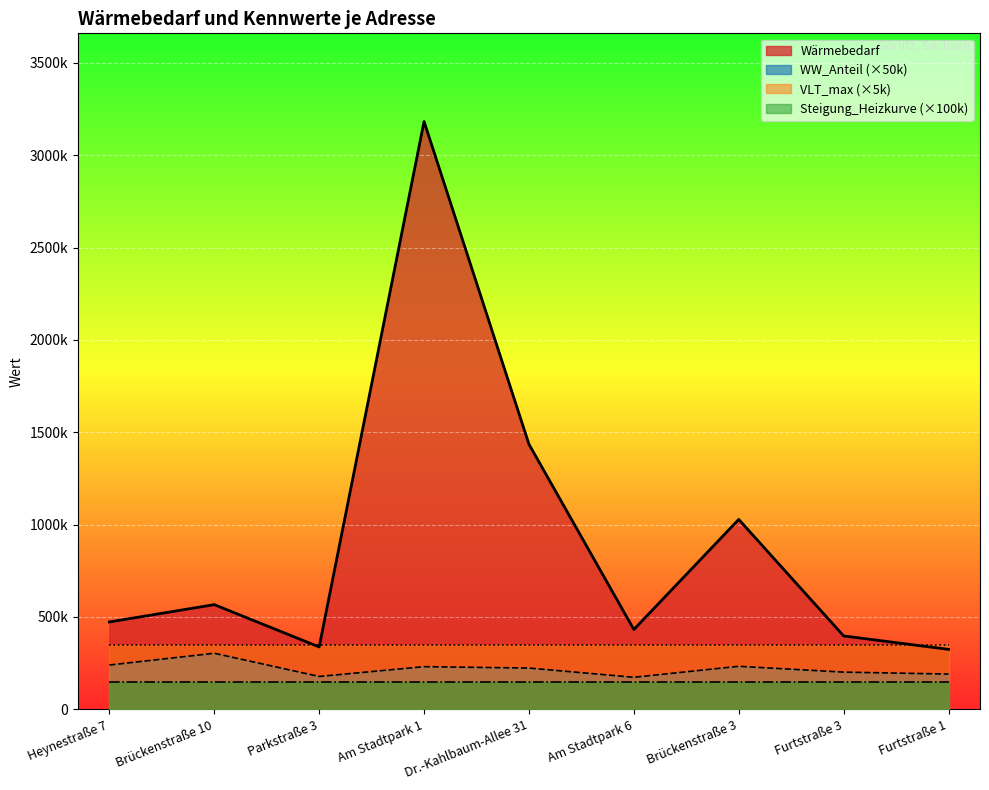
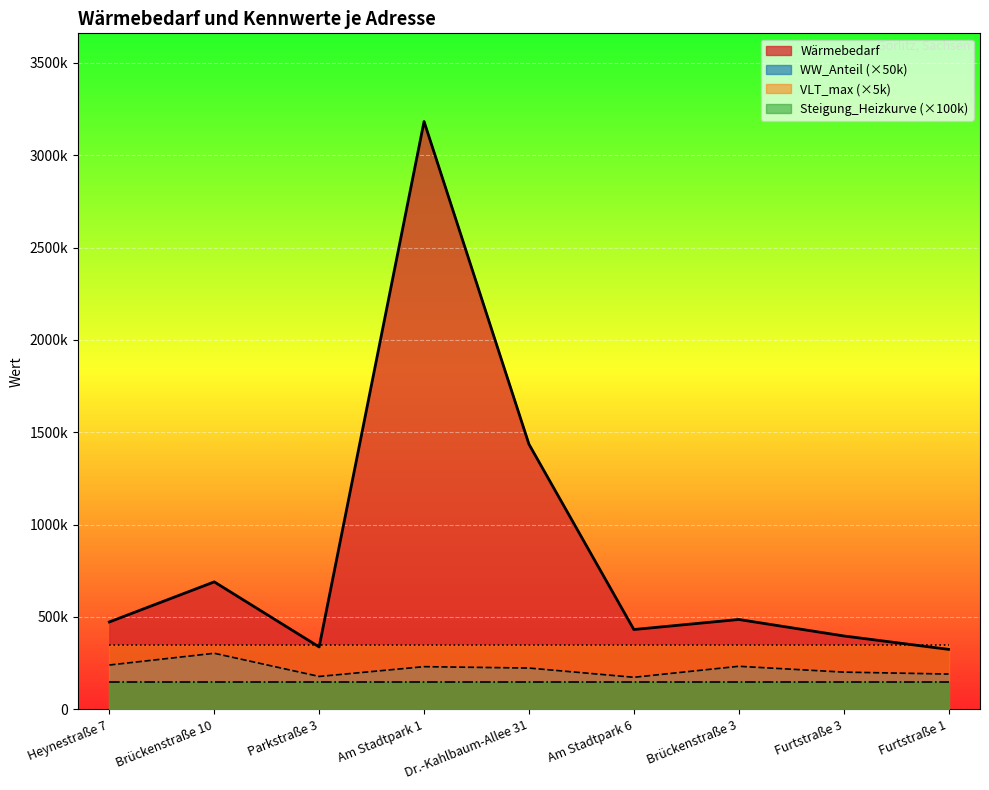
  {
    "Wärmebedarf": {
      "Heynestraße 7": 470000,
-     "Brückenstraße 10": 570000,
+     "Brückenstraße 10": 690000,
      "Am Stadtpark 1": 3180000,
      "Dr.-Kahlbaum-Allee 31": 1440000,
      "Am Stadtpark 6": 430000,
-     "Brückenstraße 3": 1030000,
+     "Brückenstraße 3": 490000,
      "Furtstraße 3": 400000,
      "Furtstraße 1": 320000
    },
    "WW_Anteil (×50k)": {
      "Heynestraße 7": 240000,
      "Brückenstraße 10": 300000,
      "Parkstraße 3": 180000,
      "Am Stadtpark 1": 230000,
      "Dr.-Kahlbaum-Allee 31": 220000,
      "Am Stadtpark 6": 170000,
      "Brückenstraße 3": 230000,
      "Furtstraße 3": 200000,
      "Furtstraße 1": 190000
    },
    "VLT_max (×5k)": {
      "Heynestraße 7": 350000,
      "Brückenstraße 10": 350000,
      "Am Stadtpark 1": 350000,
      "Dr.-Kahlbaum-Allee 31": 350000,
      "Am Stadtpark 6": 350000,
      "Brückenstraße 3": 350000,
      "Furtstraße 3": 350000,
      "Furtstraße 1": 350000
    },
    "Steigung_Heizkurve (×100k)": {
      "Heynestraße 7": 150000,
      "Brückenstraße 10": 150000,
      "Parkstraße 3": 150000,
      "Am Stadtpark 1": 150000,
      "Dr.-Kahlbaum-Allee 31": 150000,
      "Am Stadtpark 6": 150000,
      "Brückenstraße 3": 150000,
      "Furtstraße 3": 150000,
      "Furtstraße 1": 150000
    }
  }
